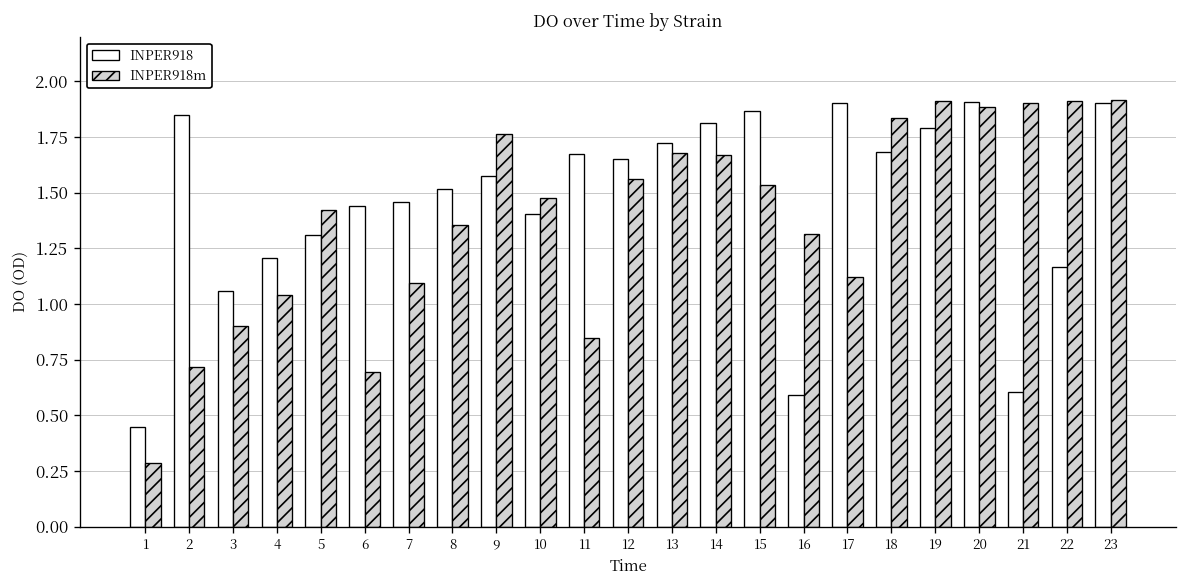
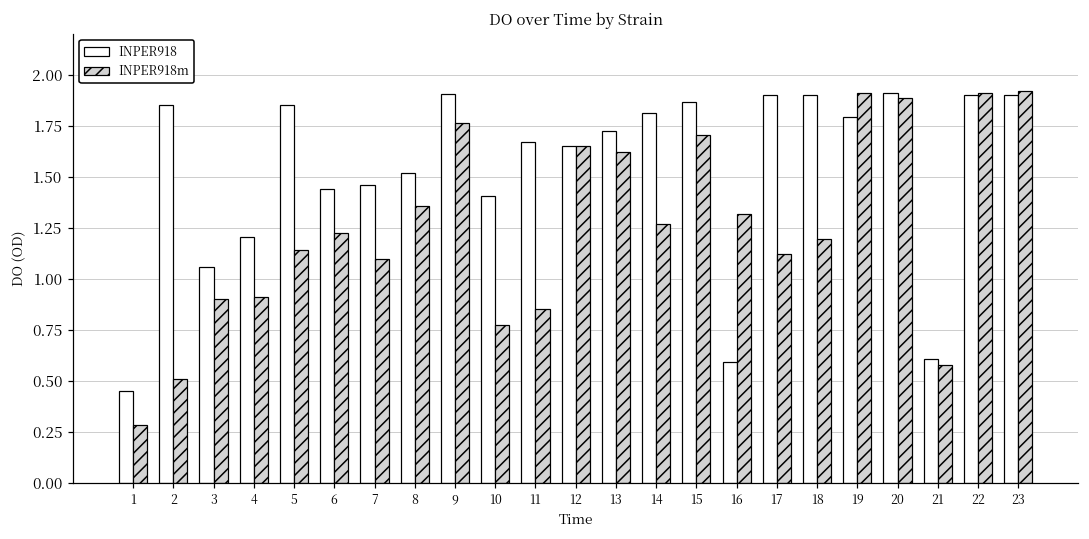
  {
    "INPER918": {
      "1": 0.45,
      "2": 1.85,
      "3": 1.06,
      "4": 1.21,
-     "5": 1.31,
+     "5": 1.85,
      "6": 1.44,
      "7": 1.46,
      "8": 1.52,
-     "9": 1.58,
+     "9": 1.91,
      "10": 1.41,
      "11": 1.67,
      "12": 1.65,
      "13": 1.72,
      "14": 1.81,
      "15": 1.87,
      "16": 0.59,
      "17": 1.90,
-     "18": 1.68,
+     "18": 1.90,
      "19": 1.79,
      "20": 1.91,
      "21": 0.61,
-     "22": 1.17,
+     "22": 1.90,
      "23": 1.90
    },
    "INPER918m": {
      "1": 0.29,
-     "2": 0.72,
+     "2": 0.51,
      "3": 0.90,
-     "4": 1.04,
-     "5": 1.42,
-     "6": 0.69,
+     "4": 0.91,
+     "5": 1.14,
+     "6": 1.23,
      "7": 1.10,
      "8": 1.36,
      "9": 1.76,
-     "10": 1.48,
+     "10": 0.77,
      "11": 0.85,
-     "12": 1.56,
-     "13": 1.68,
-     "14": 1.67,
-     "15": 1.53,
+     "12": 1.65,
+     "13": 1.62,
+     "14": 1.27,
+     "15": 1.71,
      "16": 1.32,
      "17": 1.12,
-     "18": 1.84,
+     "18": 1.19,
      "19": 1.91,
      "20": 1.88,
-     "21": 1.90,
+     "21": 0.58,
      "22": 1.91,
      "23": 1.92
    }
  }
